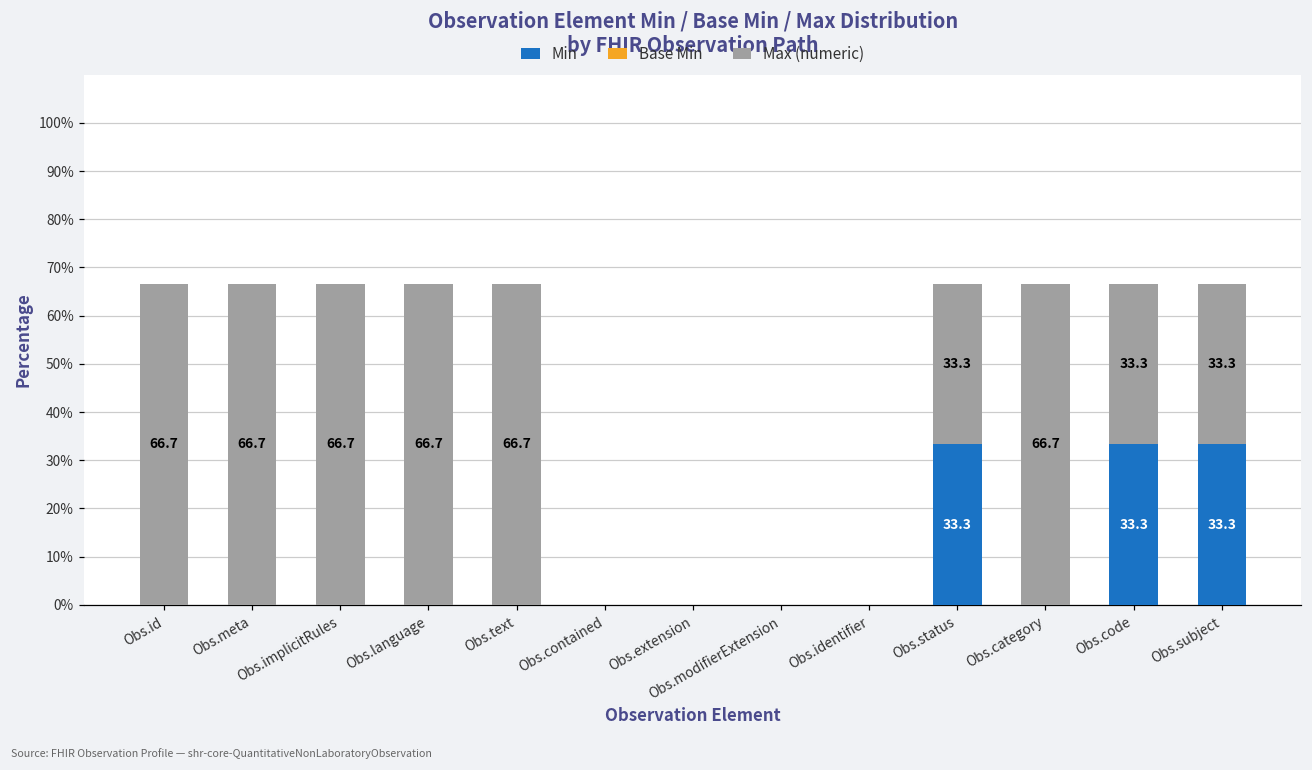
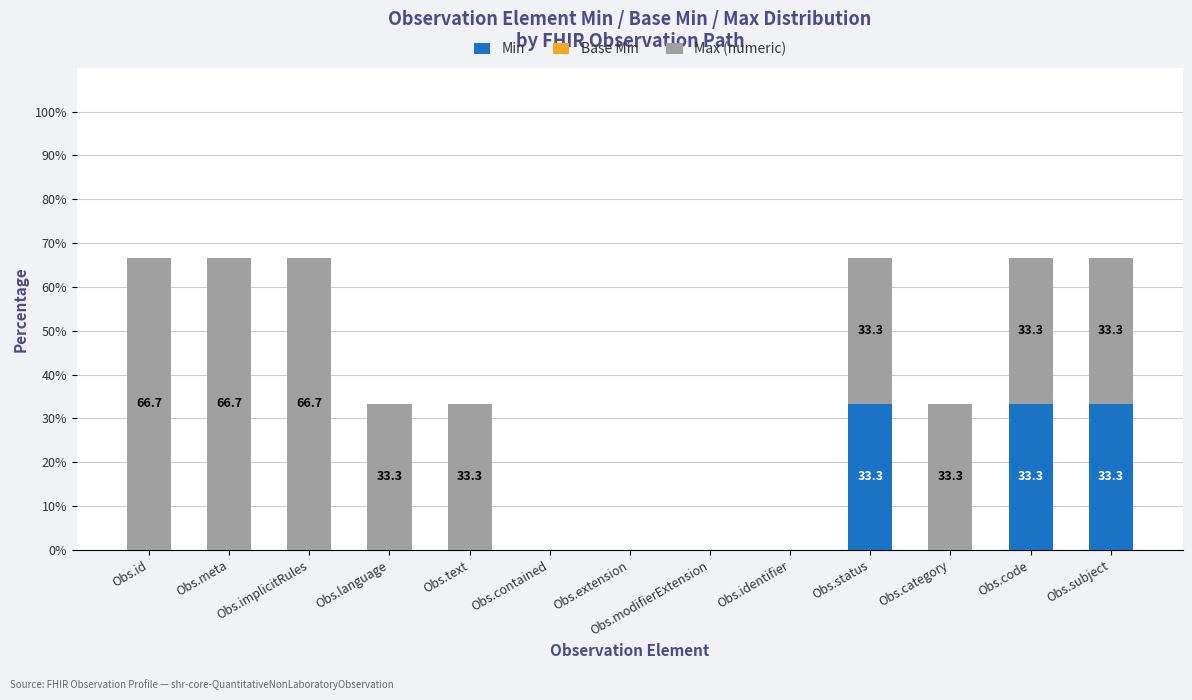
  {
    "Base Min": {
      "Obs.status": 33.3,
      "Obs.code": 33.3,
      "Obs.subject": 33.3
    },
    "Max (numeric)": {
      "Obs.id": 66.7,
      "Obs.meta": 66.7,
      "Obs.implicitRules": 66.7,
-     "Obs.language": 66.7,
-     "Obs.text": 66.7,
+     "Obs.language": 33.3,
+     "Obs.text": 33.3,
      "Obs.status": 33.3,
-     "Obs.category": 66.7,
+     "Obs.category": 33.3,
      "Obs.code": 33.3,
      "Obs.subject": 33.3
    }
  }
